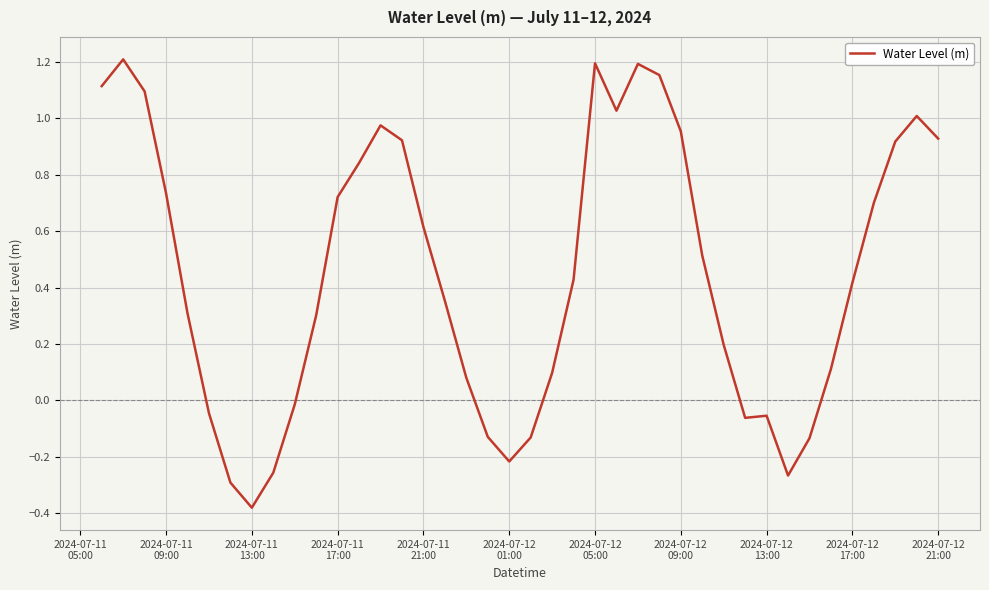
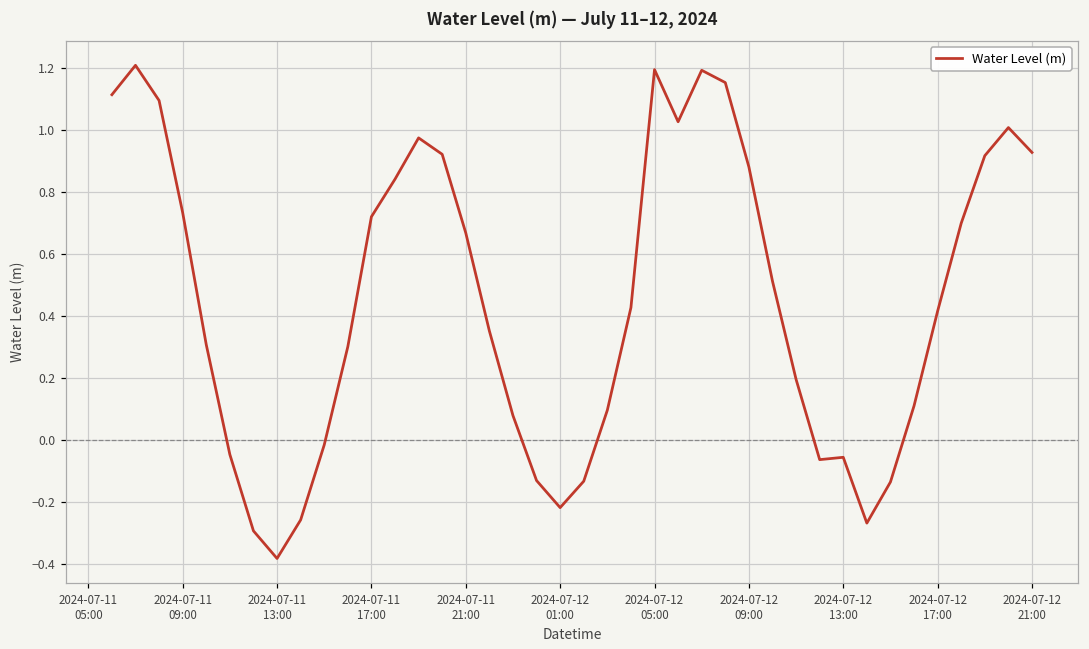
  {
    "2024-07-11 09:00": 0.73,
    "2024-07-11 13:00": -0.38,
    "2024-07-11 17:00": 0.72,
-   "2024-07-11 21:00": 0.61,
+   "2024-07-11 21:00": 0.67,
    "2024-07-12 01:00": -0.22,
    "2024-07-12 05:00": 1.20,
-   "2024-07-12 09:00": 0.95,
+   "2024-07-12 09:00": 0.88,
    "2024-07-12 13:00": -0.05,
    "2024-07-12 17:00": 0.42,
    "2024-07-12 21:00": 0.93
  }
